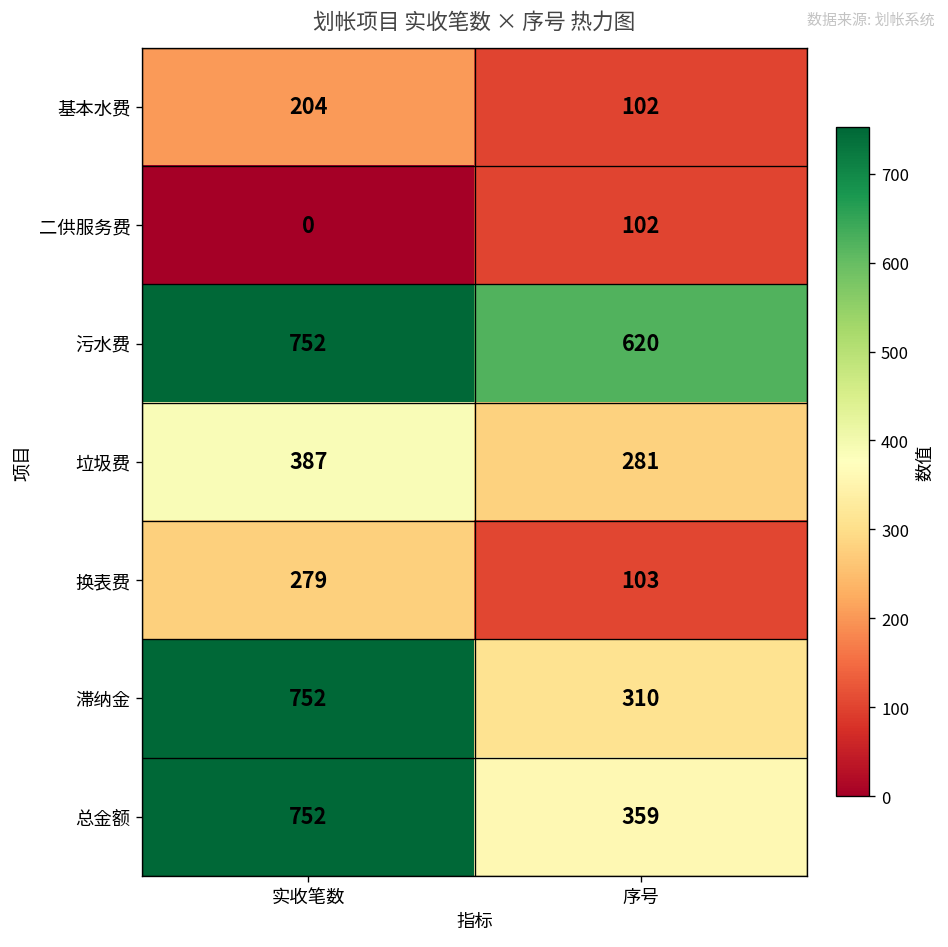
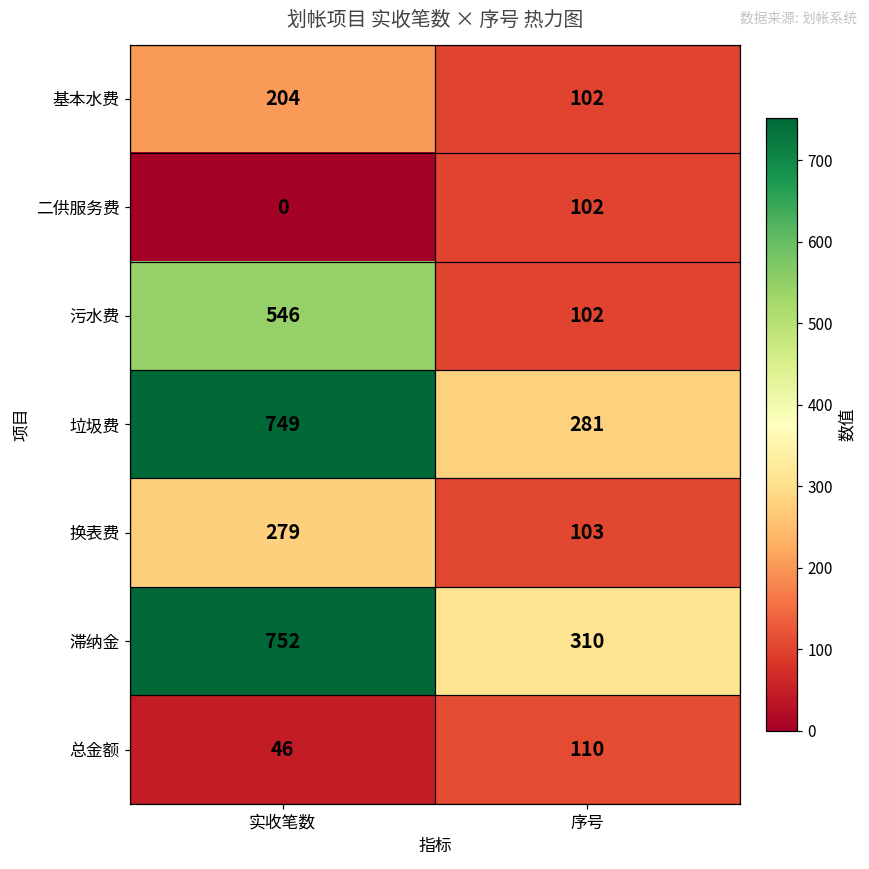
  {
    "基本水费": {
      "实收笔数": 204,
      "序号": 102
    },
    "二供服务费": {
      "实收笔数": 0,
      "序号": 102
    },
    "污水费": {
-     "实收笔数": 752,
-     "序号": 620
+     "实收笔数": 546,
+     "序号": 102
    },
    "垃圾费": {
-     "实收笔数": 387,
+     "实收笔数": 749,
      "序号": 281
    },
    "换表费": {
      "实收笔数": 279,
      "序号": 103
    },
    "滞纳金": {
      "实收笔数": 752,
      "序号": 310
    },
    "总金额": {
-     "实收笔数": 752,
-     "序号": 359
+     "实收笔数": 46,
+     "序号": 110
    }
  }
